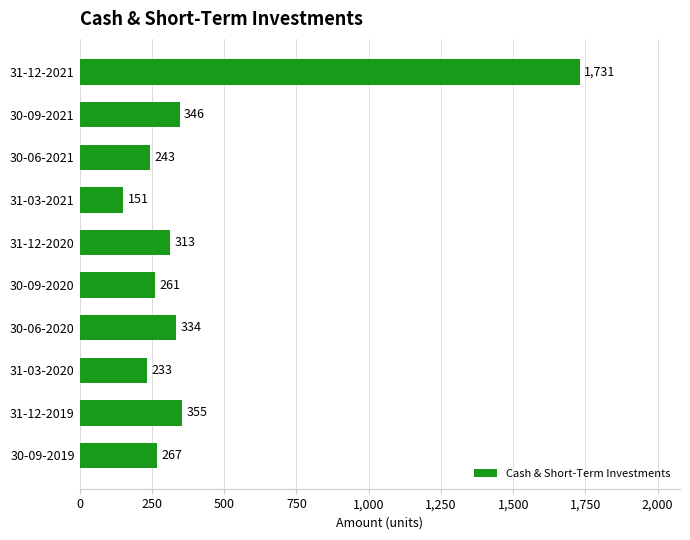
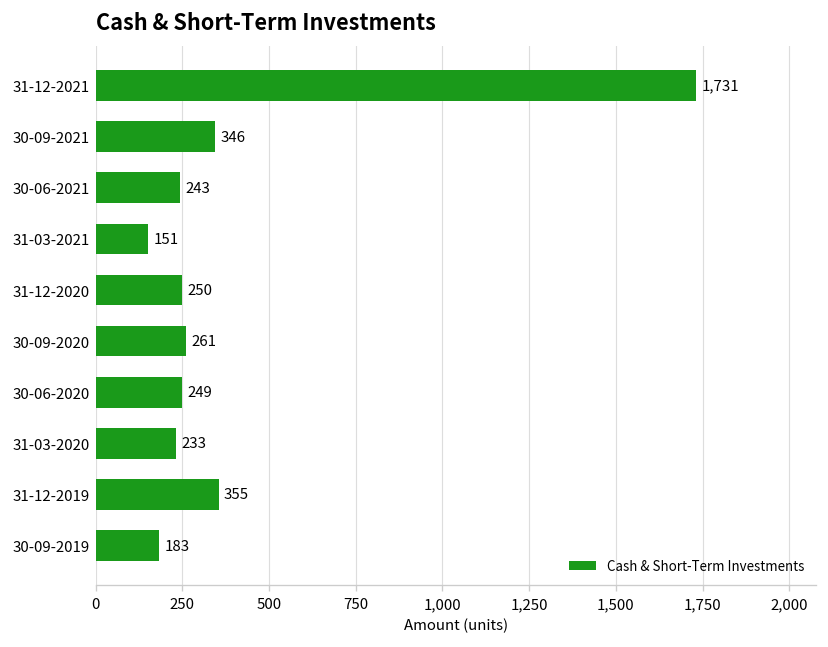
  {
    "31-12-2021": "1,731",
    "30-09-2021": "346",
    "30-06-2021": "243",
    "31-03-2021": "151",
-   "31-12-2020": "313",
+   "31-12-2020": "250",
    "30-09-2020": "261",
-   "30-06-2020": "334",
+   "30-06-2020": "249",
    "31-03-2020": "233",
    "31-12-2019": "355",
-   "30-09-2019": "267"
+   "30-09-2019": "183"
  }
